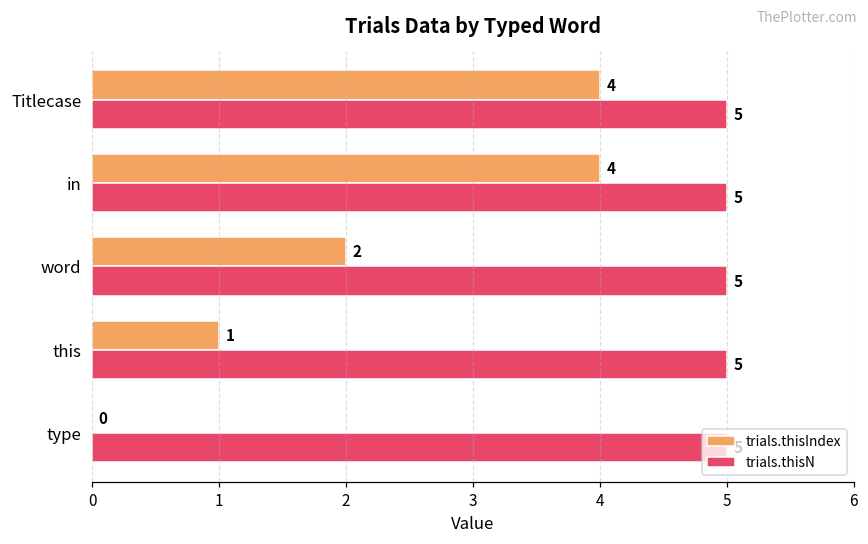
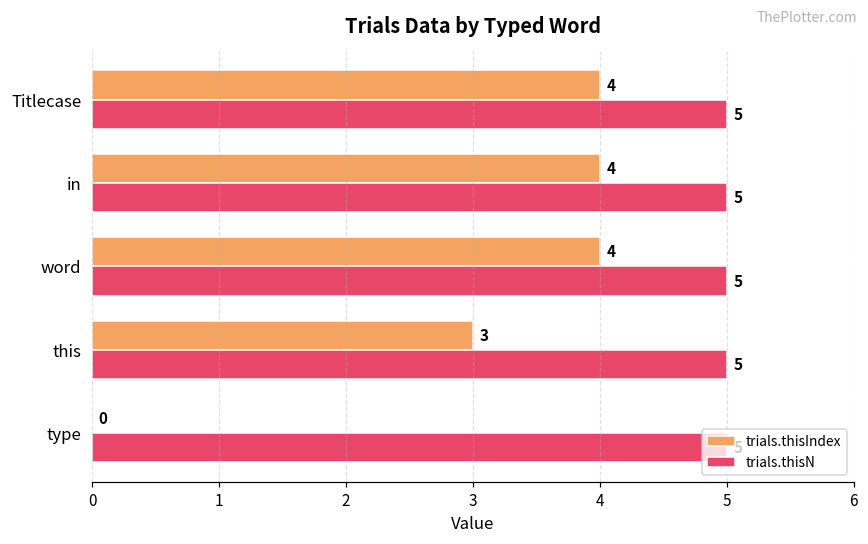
  {
    "trials.thisIndex": {
      "Titlecase": 4,
      "in": 4,
-     "word": 2,
-     "this": 1,
+     "word": 4,
+     "this": 3,
      "type": 0
    },
    "trials.thisN": {
      "Titlecase": 5,
      "in": 5,
      "word": 5,
      "this": 5
    }
  }
